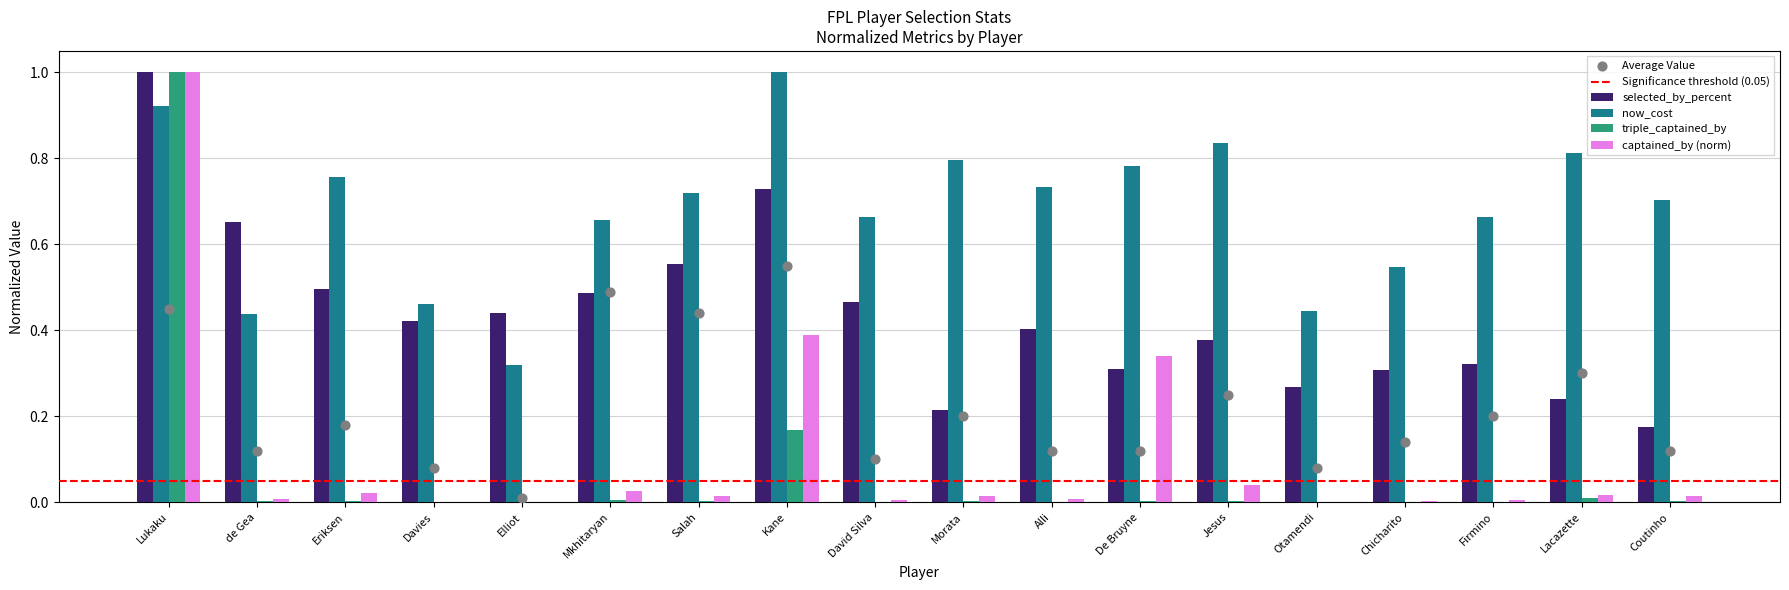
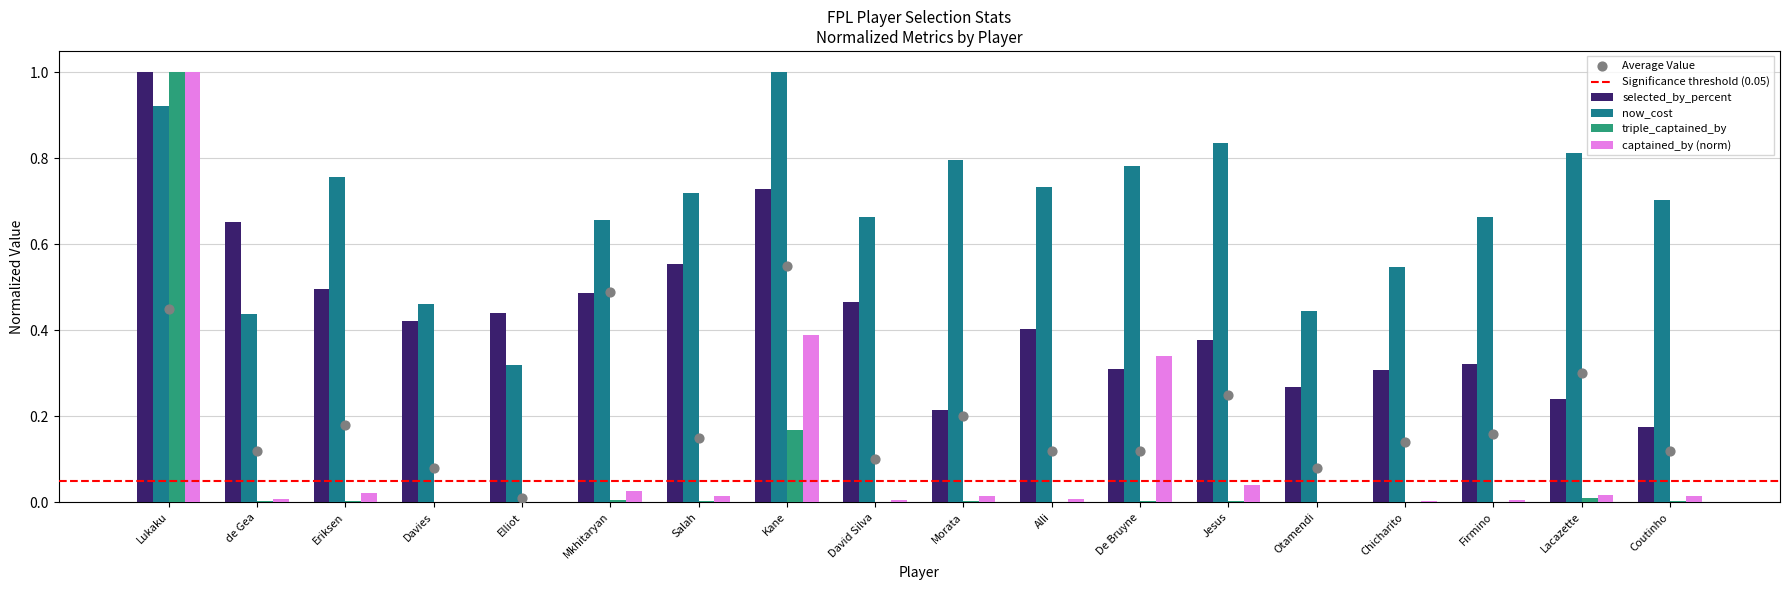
  {
    "selected_by_percent": {
      "Lukaku": 1.00,
      "de Gea": 0.65,
      "Eriksen": 0.50,
      "Davies": 0.42,
      "Elliot": 0.44,
      "Mkhitaryan": 0.49,
      "Salah": 0.56,
      "Kane": 0.73,
      "David Silva": 0.47,
      "Morata": 0.21,
      "Alli": 0.40,
      "De Bruyne": 0.31,
      "Jesus": 0.38,
      "Otamendi": 0.27,
      "Chicharito": 0.31,
      "Firmino": 0.32,
      "Lacazette": 0.24,
      "Coutinho": 0.17
    },
    "Average Value": {
-     "Salah": 0.44,
-     "Firmino": 0.20
+     "Salah": 0.15,
+     "Firmino": 0.16
    },
    "captained_by (norm)": {
      "Lukaku": 1.00,
      "de Gea": 0.01,
      "Eriksen": 0.02,
      "Elliot": 0.00,
      "Mkhitaryan": 0.03,
      "Salah": 0.02,
      "Kane": 0.39,
      "David Silva": 0.01,
      "Morata": 0.02,
      "Alli": 0.01,
      "De Bruyne": 0.34,
      "Jesus": 0.04,
      "Lacazette": 0.02,
      "Coutinho": 0.01
    }
  }
